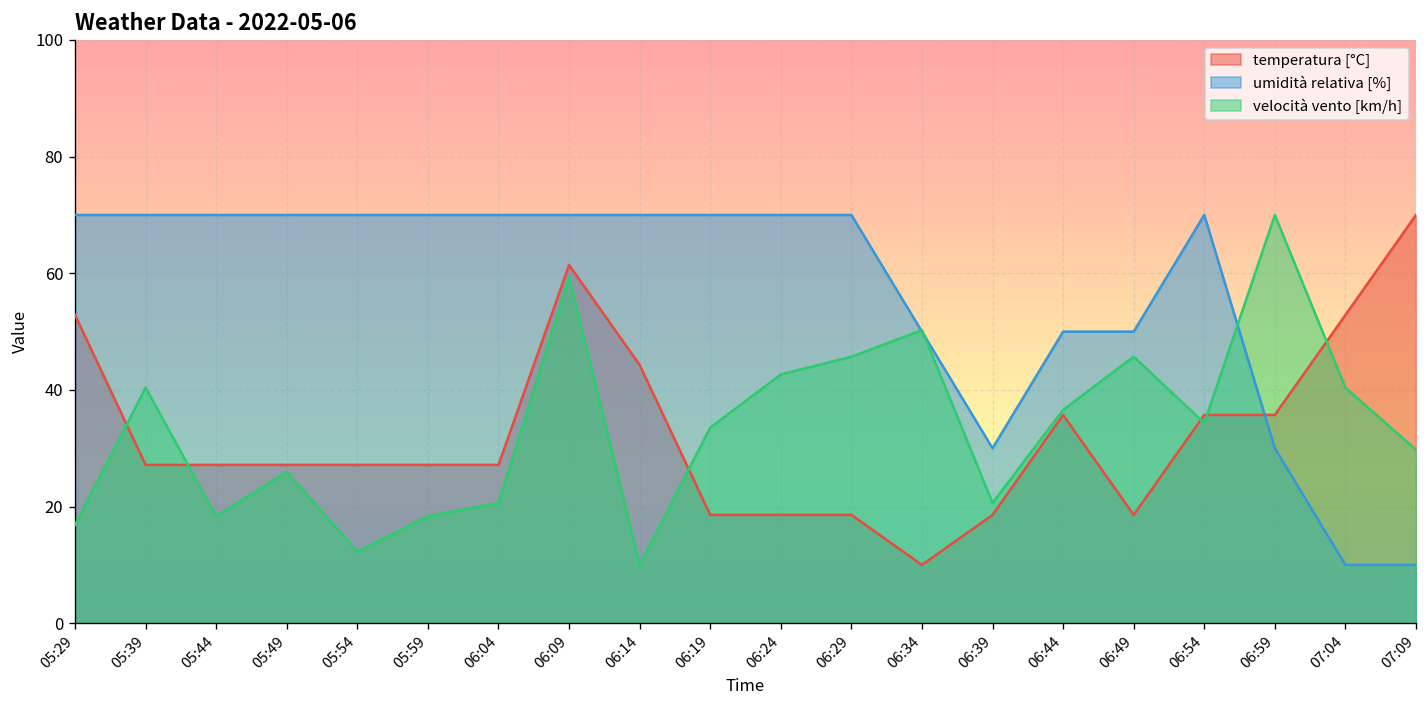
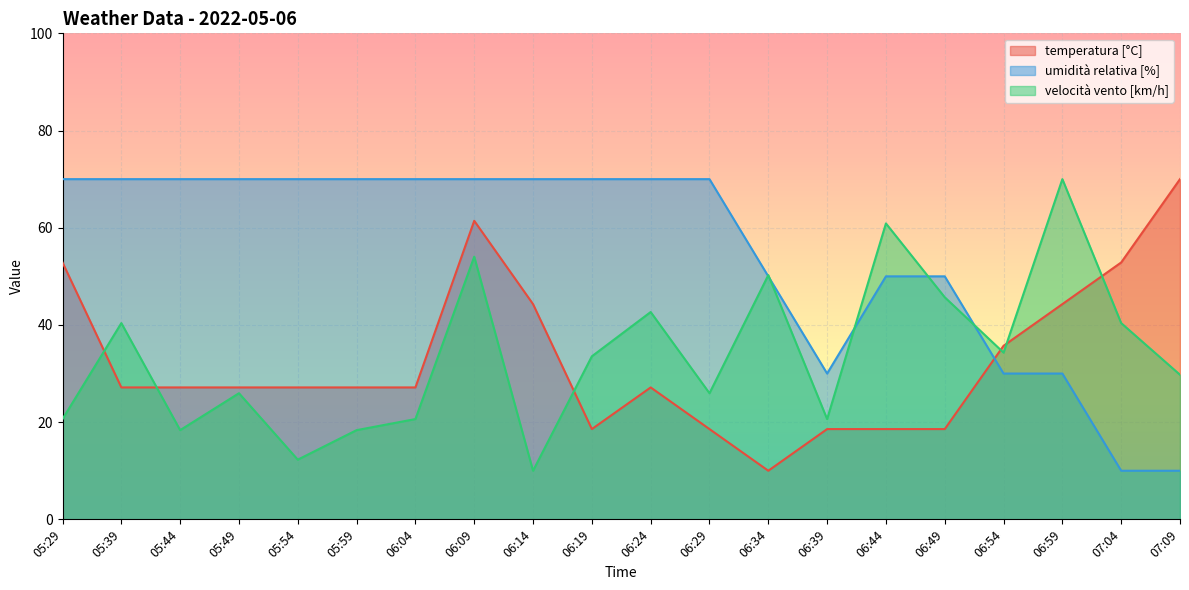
  {
    "temperatura [°C]": {
      "05:29": 53,
      "05:39": 27,
      "05:44": 27,
      "05:49": 27,
      "05:54": 27,
      "05:59": 27,
      "06:04": 27,
      "06:09": 61,
      "06:14": 44,
      "06:19": 19,
-     "06:24": 19,
+     "06:24": 27,
      "06:29": 19,
      "06:34": 10,
      "06:39": 19,
-     "06:44": 36,
+     "06:44": 19,
      "06:49": 19,
      "06:54": 36,
-     "06:59": 36,
+     "06:59": 44,
      "07:04": 53,
      "07:09": 70
    },
    "umidità relativa [%]": {
      "05:29": 70,
      "05:39": 70,
      "05:44": 70,
      "05:49": 70,
      "05:54": 70,
      "05:59": 70,
      "06:04": 70,
      "06:09": 70,
      "06:14": 70,
      "06:19": 70,
      "06:24": 70,
      "06:29": 70,
      "06:39": 30,
      "06:44": 50,
      "06:49": 50,
-     "06:54": 70,
+     "06:54": 30,
      "06:59": 30,
      "07:04": 10,
      "07:09": 10
    },
    "velocità vento [km/h]": {
-     "05:29": 17,
+     "05:29": 21,
      "05:39": 40,
      "05:44": 18,
      "05:49": 26,
      "05:54": 12,
      "05:59": 18,
      "06:04": 21,
-     "06:09": 59,
+     "06:09": 54,
      "06:14": 10,
      "06:19": 34,
      "06:24": 43,
-     "06:29": 46,
+     "06:29": 26,
      "06:39": 21,
-     "06:44": 37,
+     "06:44": 61,
      "06:49": 46,
      "06:54": 34,
      "06:59": 70,
      "07:04": 40,
      "07:09": 30
    }
  }
